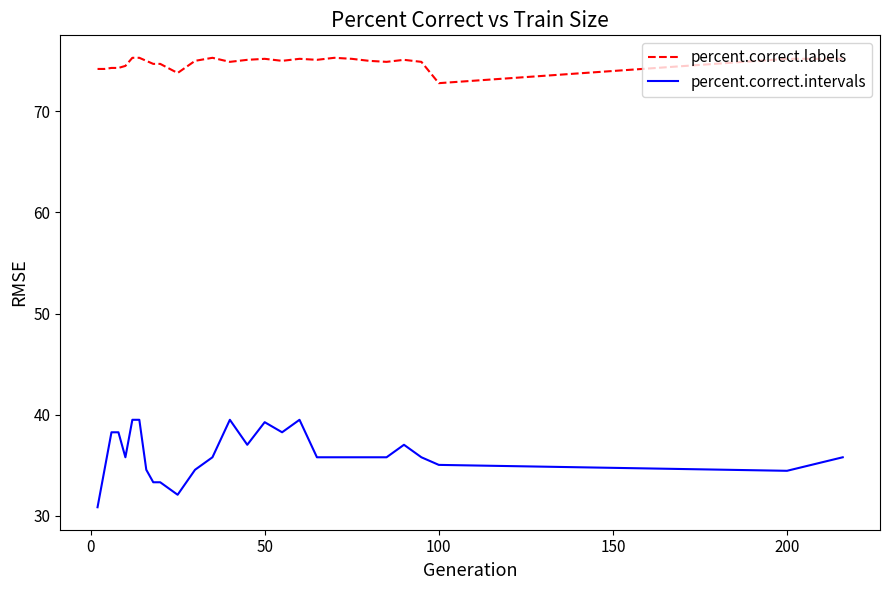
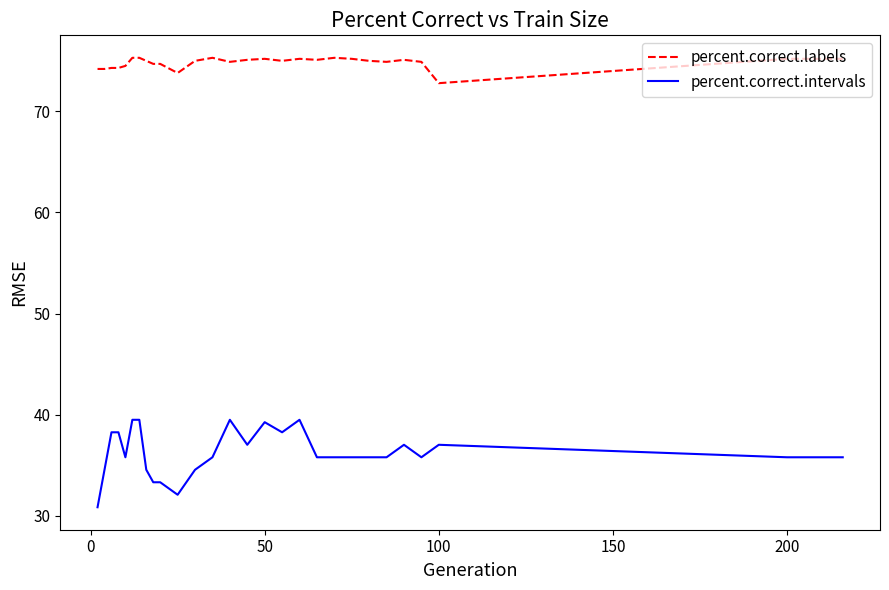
  {
    "percent.correct.labels": {
      "50": 75.2,
      "100": 72.8
    },
    "percent.correct.intervals": {
      "50": 39.3,
-     "100": 35.0,
-     "200": 34.5
+     "100": 37.0,
+     "200": 35.8
    }
  }
